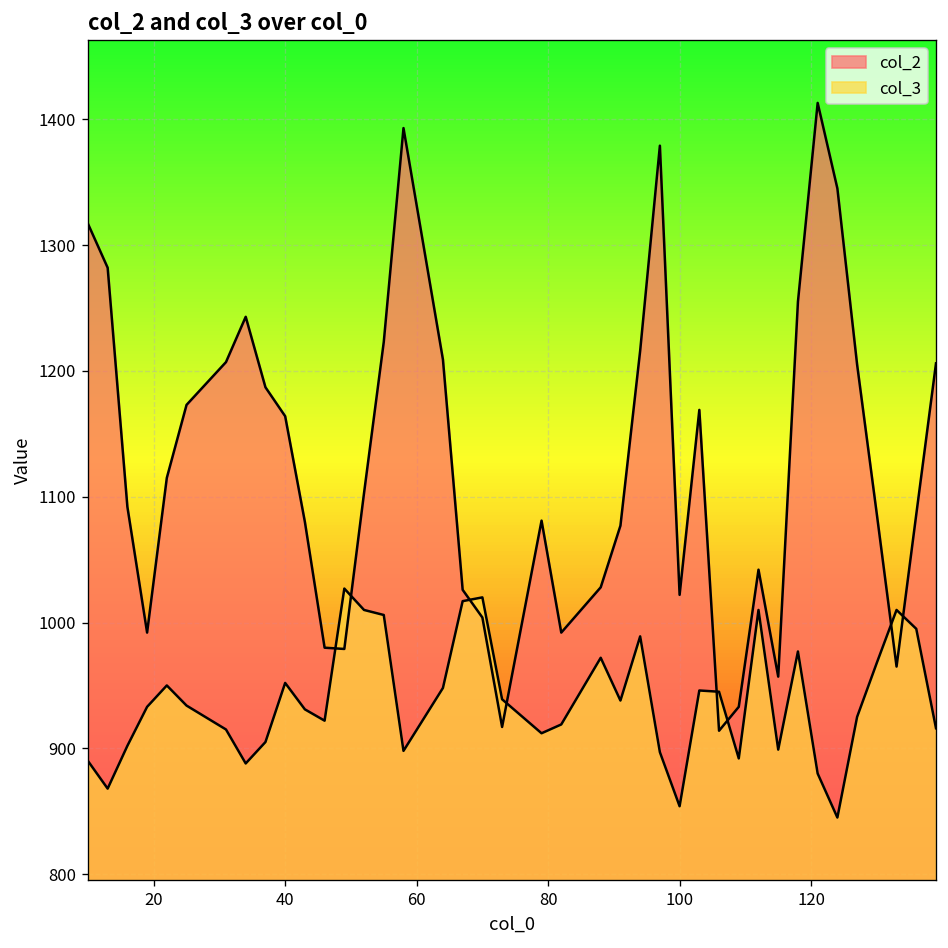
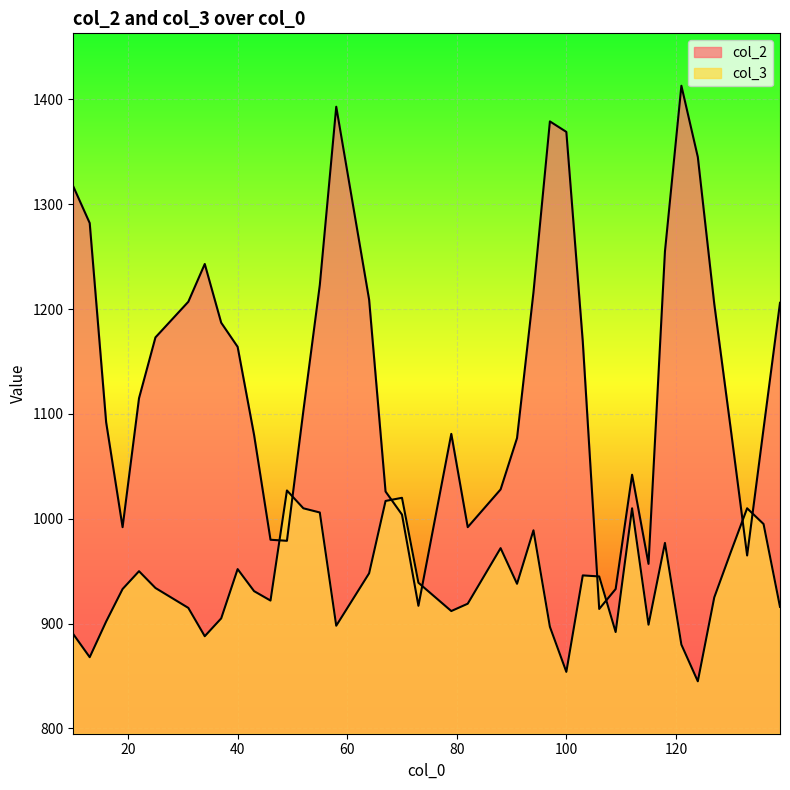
  {
    "col_2": {
      "40": 1164,
-     "100": 1022
+     "100": 1369
    },
    "col_3": {
      "40": 952,
      "100": 854
    }
  }
